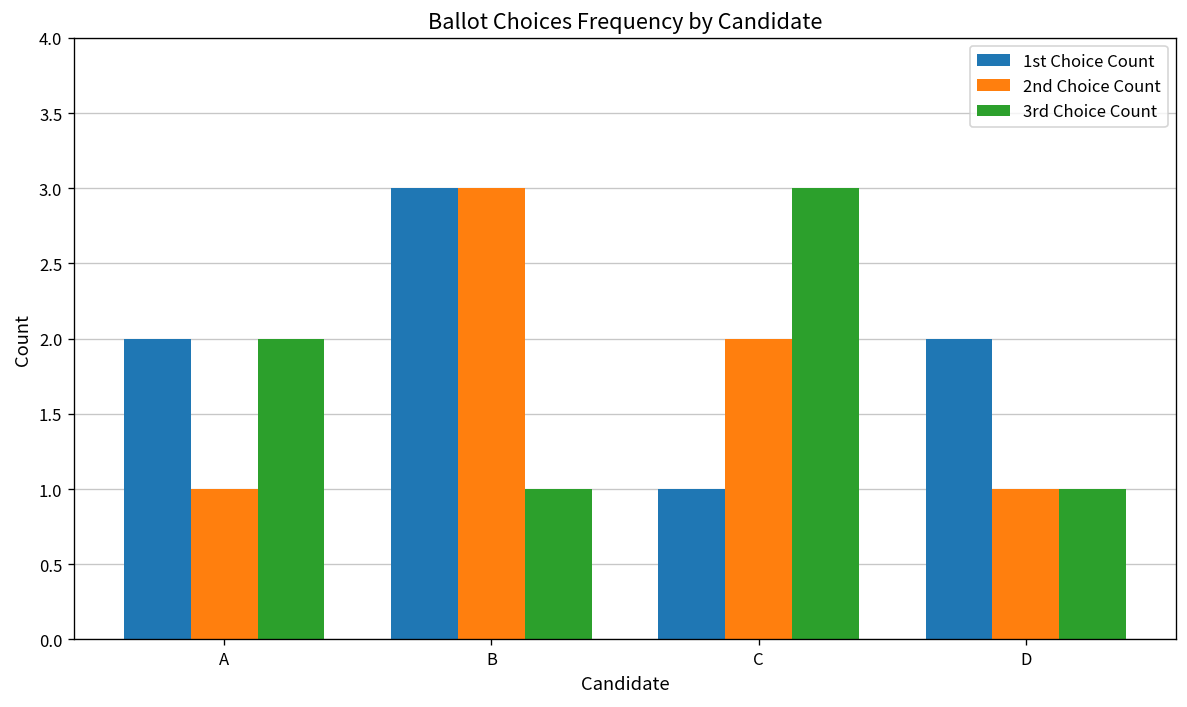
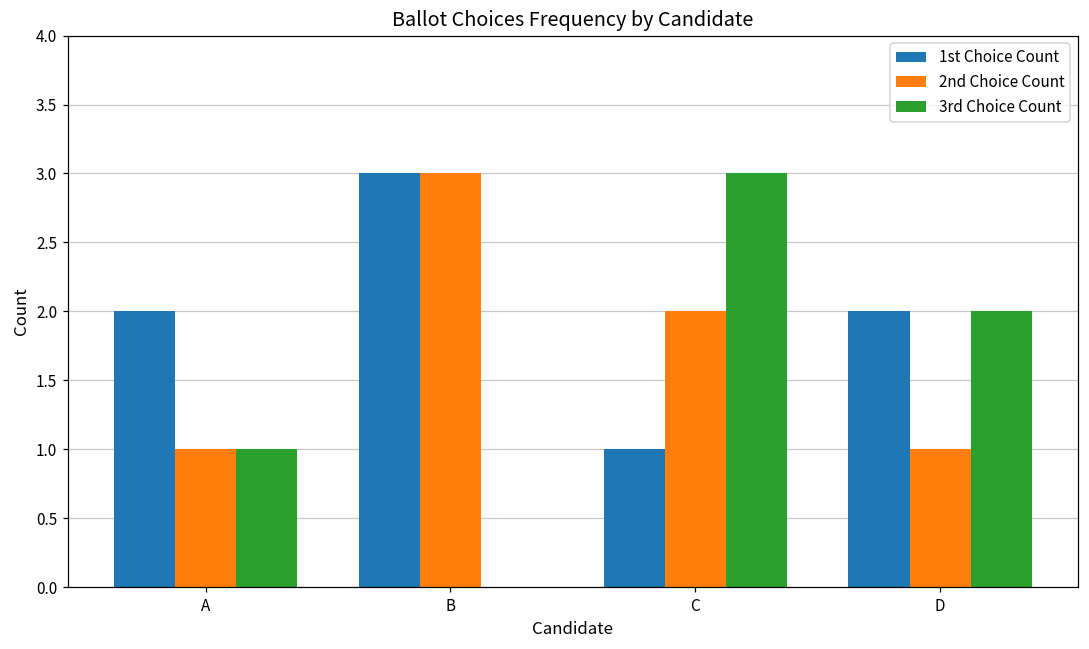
  {
    "1st Choice Count": {
      "A": 2,
      "B": 3,
      "C": 1,
      "D": 2
    },
    "2nd Choice Count": {
      "A": 1,
      "B": 3,
      "C": 2,
      "D": 1
    },
    "3rd Choice Count": {
-     "A": 2,
-     "B": 1,
+     "A": 1,
+     "B": 0,
      "C": 3,
-     "D": 1
+     "D": 2
    }
  }
